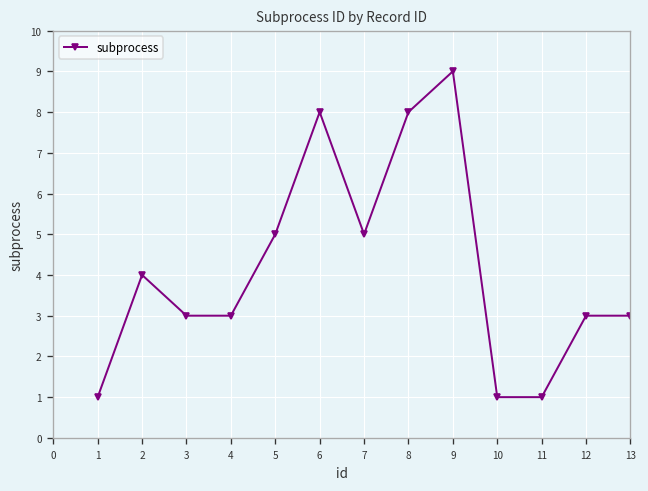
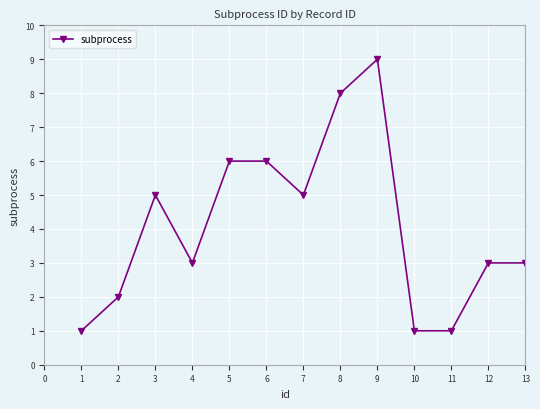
  {
    "1": 1,
-   "2": 4,
-   "3": 3,
+   "2": 2,
+   "3": 5,
    "4": 3,
-   "5": 5,
-   "6": 8,
+   "5": 6,
+   "6": 6,
    "7": 5,
    "8": 8,
    "9": 9,
    "10": 1,
    "11": 1,
    "12": 3,
    "13": 3
  }
